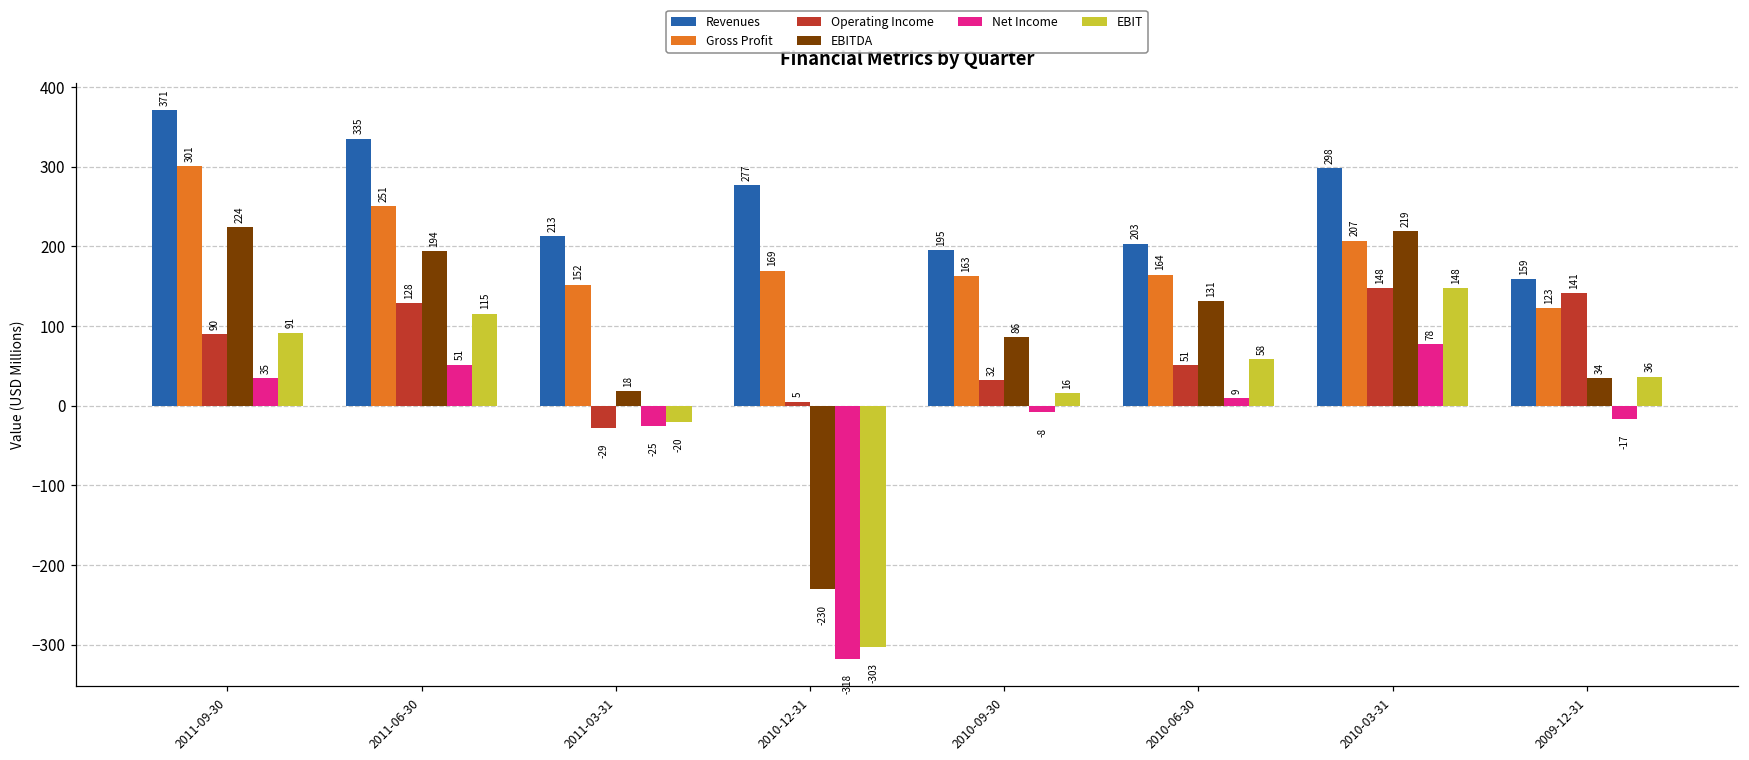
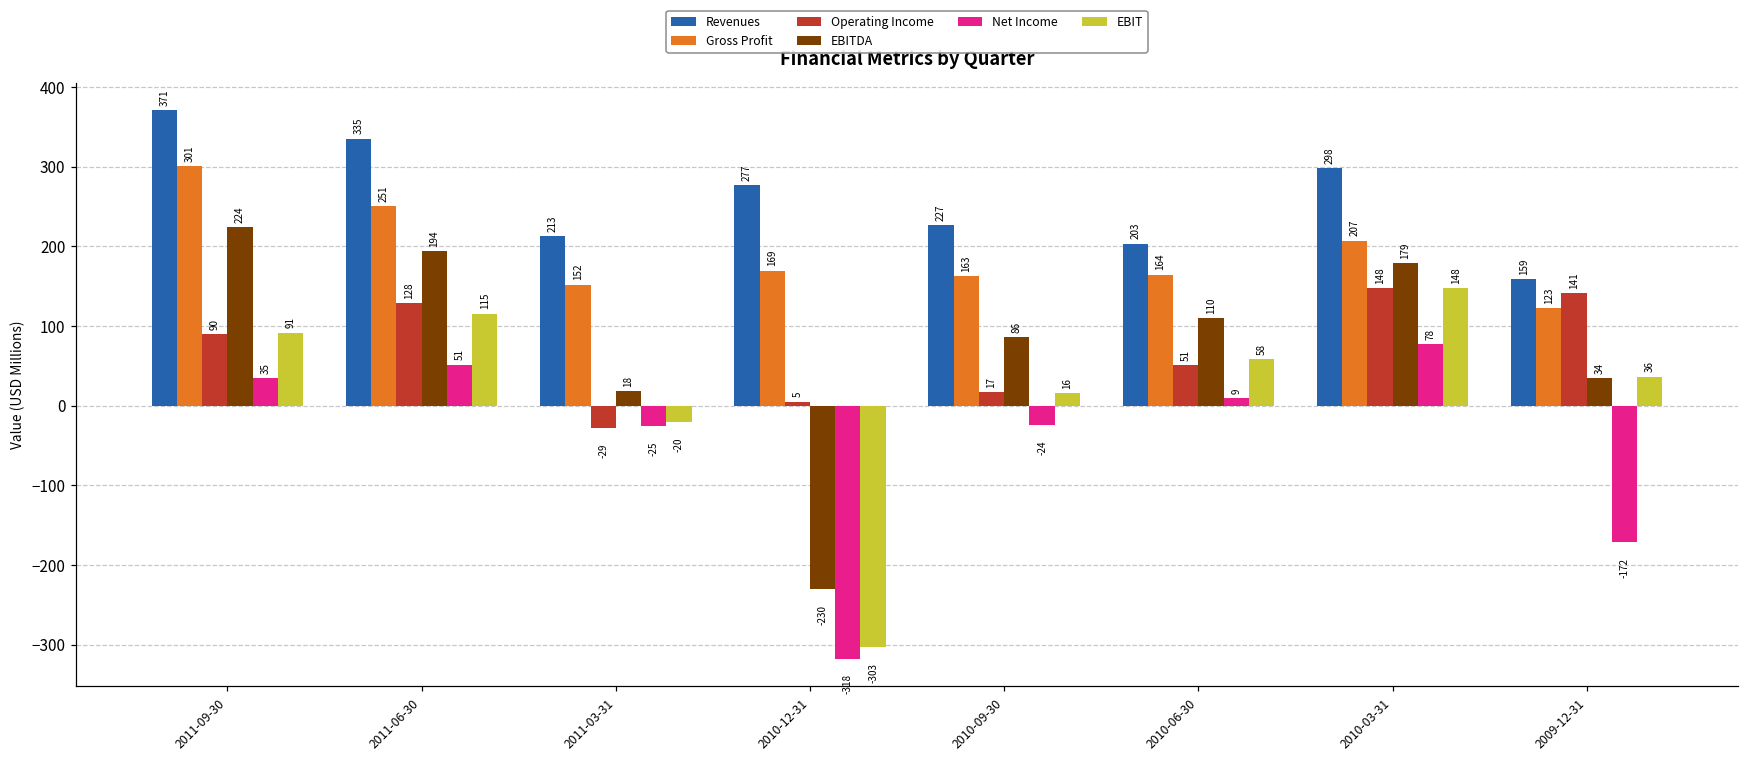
  {
    "Revenues": {
      "2011-09-30": 371,
      "2011-06-30": 335,
      "2011-03-31": 213,
      "2010-12-31": 277,
-     "2010-09-30": 195,
+     "2010-09-30": 227,
      "2010-06-30": 203,
      "2010-03-31": 298,
      "2009-12-31": 159
    },
    "Gross Profit": {
      "2011-09-30": 301,
      "2011-06-30": 251,
      "2011-03-31": 152,
      "2010-12-31": 169,
      "2010-09-30": 163,
      "2010-06-30": 164,
      "2010-03-31": 207,
      "2009-12-31": 123
    },
    "Operating Income": {
      "2011-09-30": 90,
      "2011-06-30": 128,
      "2011-03-31": -29,
      "2010-12-31": 5,
-     "2010-09-30": 32,
+     "2010-09-30": 17,
      "2010-06-30": 51,
      "2010-03-31": 148,
      "2009-12-31": 141
    },
    "EBITDA": {
      "2011-09-30": 224,
      "2011-06-30": 194,
      "2011-03-31": 18,
      "2010-12-31": -230,
      "2010-09-30": 86,
-     "2010-06-30": 131,
-     "2010-03-31": 219,
+     "2010-06-30": 110,
+     "2010-03-31": 179,
      "2009-12-31": 34
    },
    "Net Income": {
      "2011-09-30": 35,
      "2011-06-30": 51,
      "2011-03-31": -25,
      "2010-12-31": -318,
-     "2010-09-30": -8,
+     "2010-09-30": -24,
      "2010-06-30": 9,
      "2010-03-31": 78,
-     "2009-12-31": -17
+     "2009-12-31": -172
    },
    "EBIT": {
      "2011-09-30": 91,
      "2011-06-30": 115,
      "2011-03-31": -20,
      "2010-12-31": -303,
      "2010-09-30": 16,
      "2010-06-30": 58,
      "2010-03-31": 148,
      "2009-12-31": 36
    }
  }
